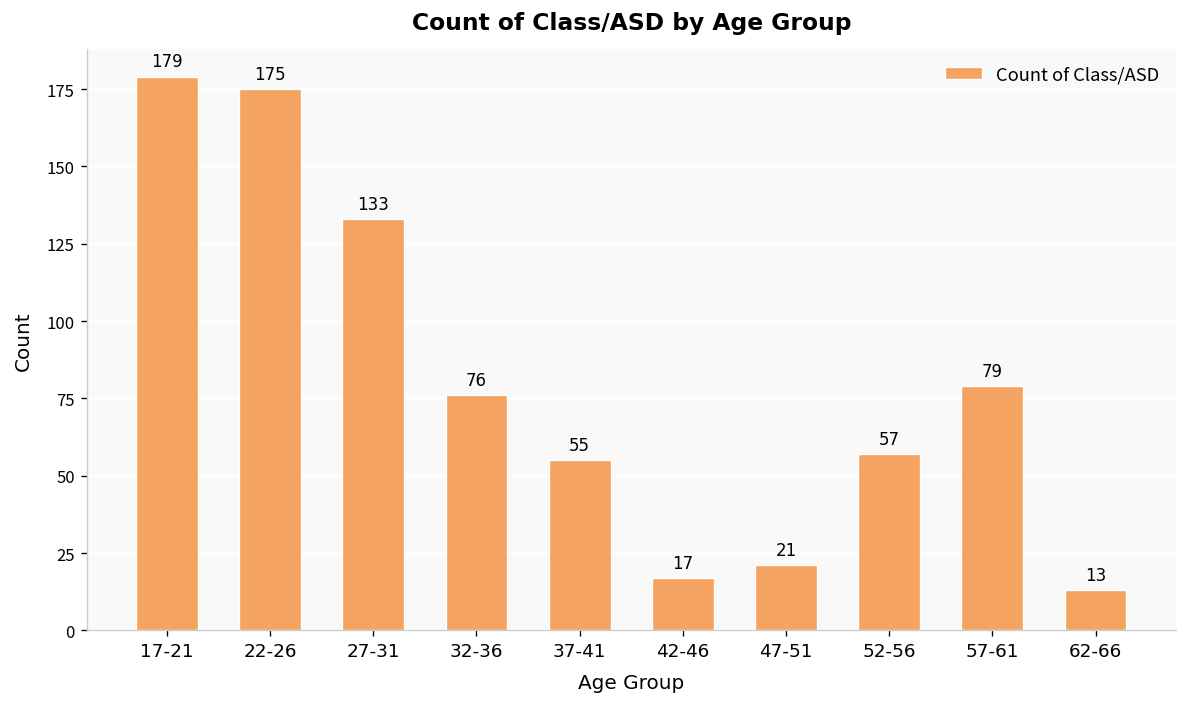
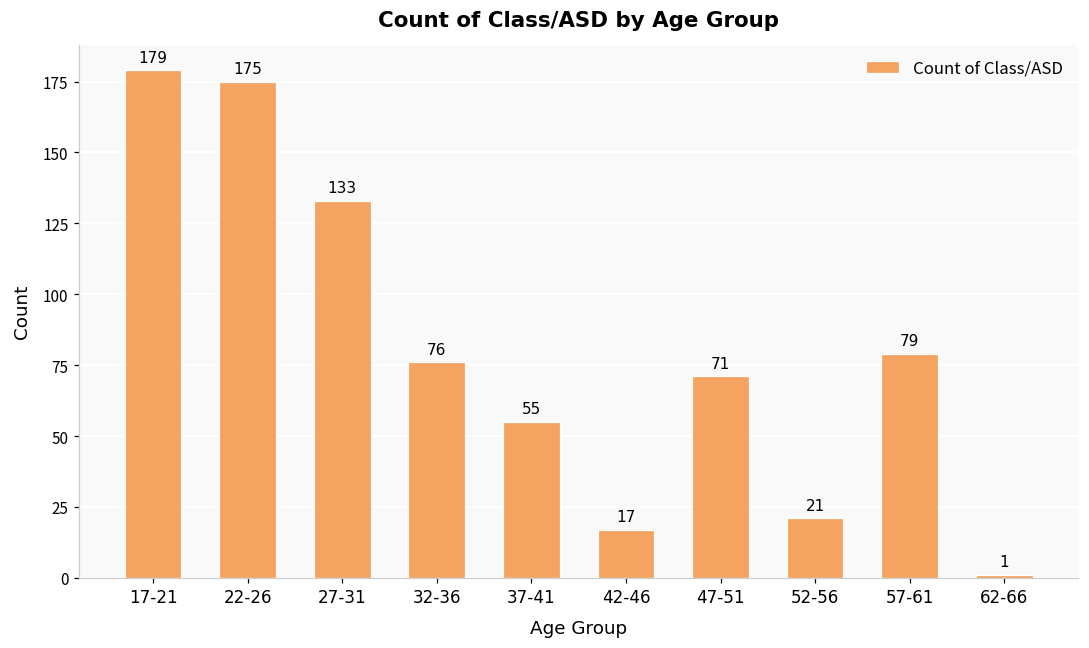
  {
    "17-21": 179,
    "22-26": 175,
    "27-31": 133,
    "32-36": 76,
    "37-41": 55,
    "42-46": 17,
-   "47-51": 21,
-   "52-56": 57,
+   "47-51": 71,
+   "52-56": 21,
    "57-61": 79,
-   "62-66": 13
+   "62-66": 1
  }
